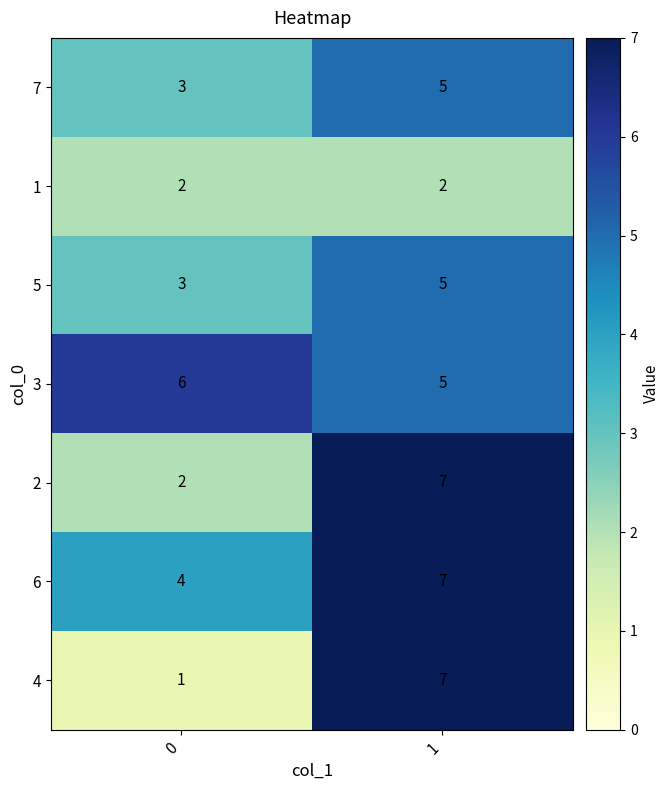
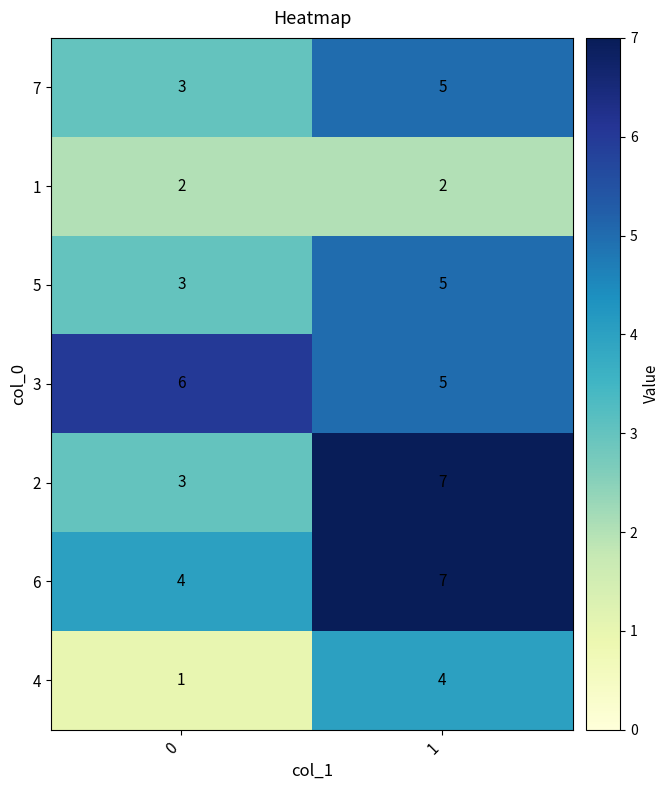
  {
    "7": {
      "0": 3,
      "1": 5
    },
    "1": {
      "0": 2,
      "1": 2
    },
    "5": {
      "0": 3,
      "1": 5
    },
    "3": {
      "0": 6,
      "1": 5
    },
    "2": {
-     "0": 2,
+     "0": 3,
      "1": 7
    },
    "6": {
      "0": 4,
      "1": 7
    },
    "4": {
      "0": 1,
-     "1": 7
+     "1": 4
    }
  }
